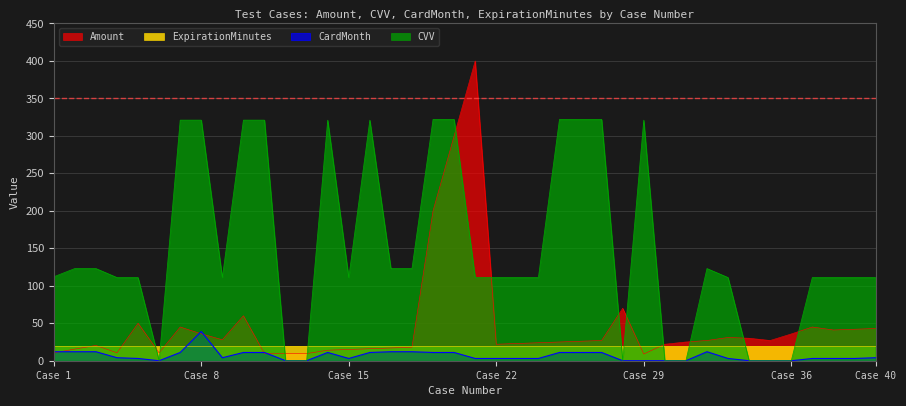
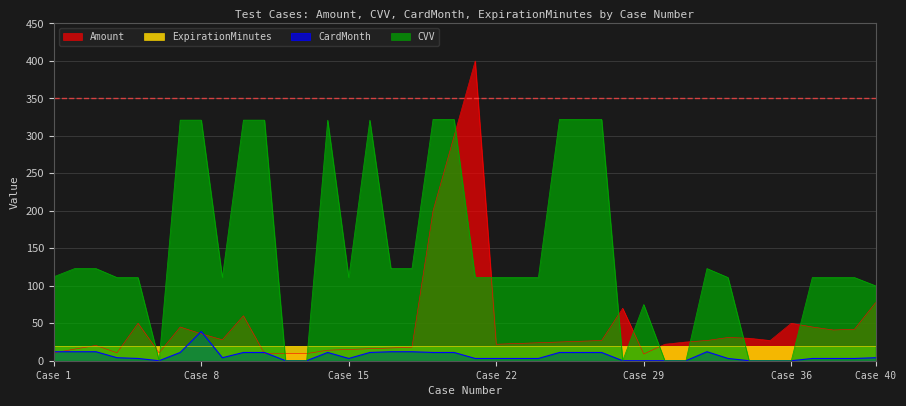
  {
    "Amount": {
      "Case 15": 20,
      "Case 29": 10,
-     "Case 36": 40,
-     "Case 40": 40
+     "Case 36": 50,
+     "Case 40": 80
    },
    "ExpirationMinutes": {
      "Case 1": 20,
      "Case 8": 20,
      "Case 15": 20,
      "Case 29": 20,
      "Case 36": 20,
      "Case 40": 20
    },
    "CardMonth": {
      "Case 15": 0,
      "Case 22": 0,
      "Case 29": 0,
      "Case 40": 0
    },
    "CVV": {
      "Case 1": 110,
      "Case 8": 320,
      "Case 15": 110,
      "Case 22": 110,
-     "Case 29": 320,
-     "Case 40": 110
+     "Case 29": 80,
+     "Case 40": 100
    }
  }
